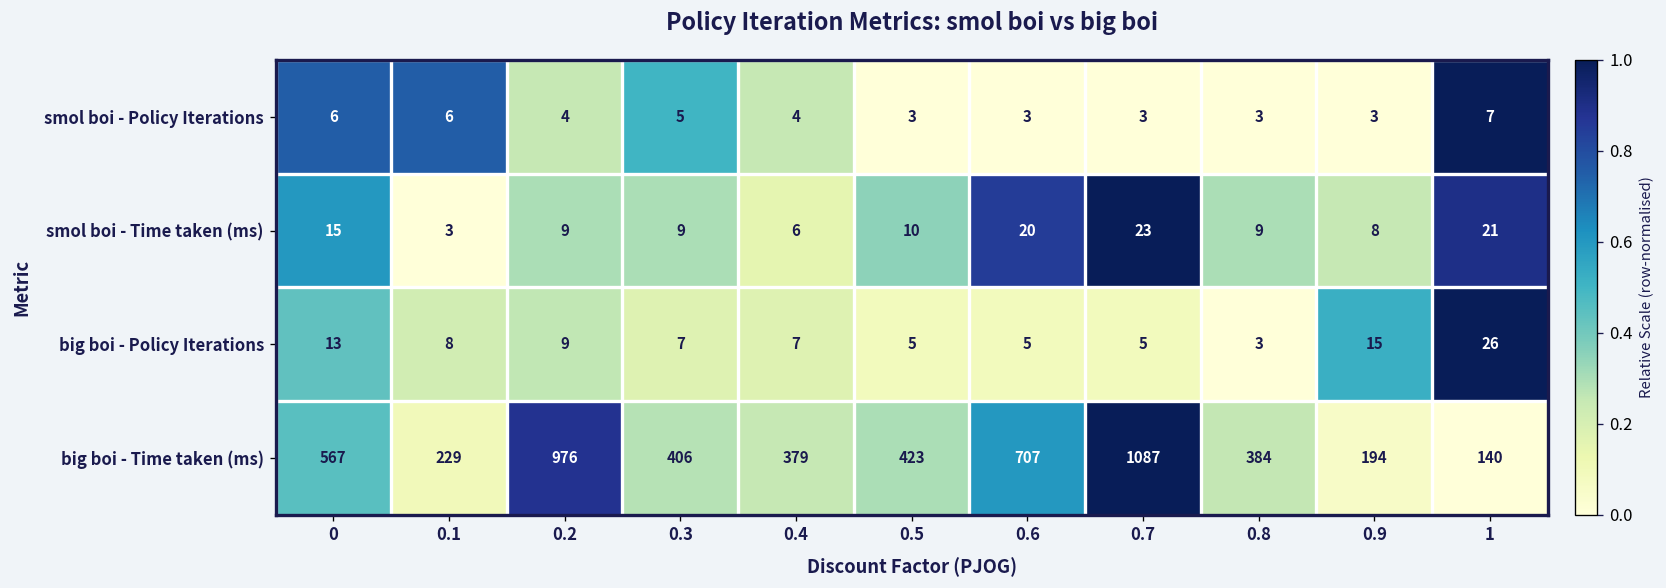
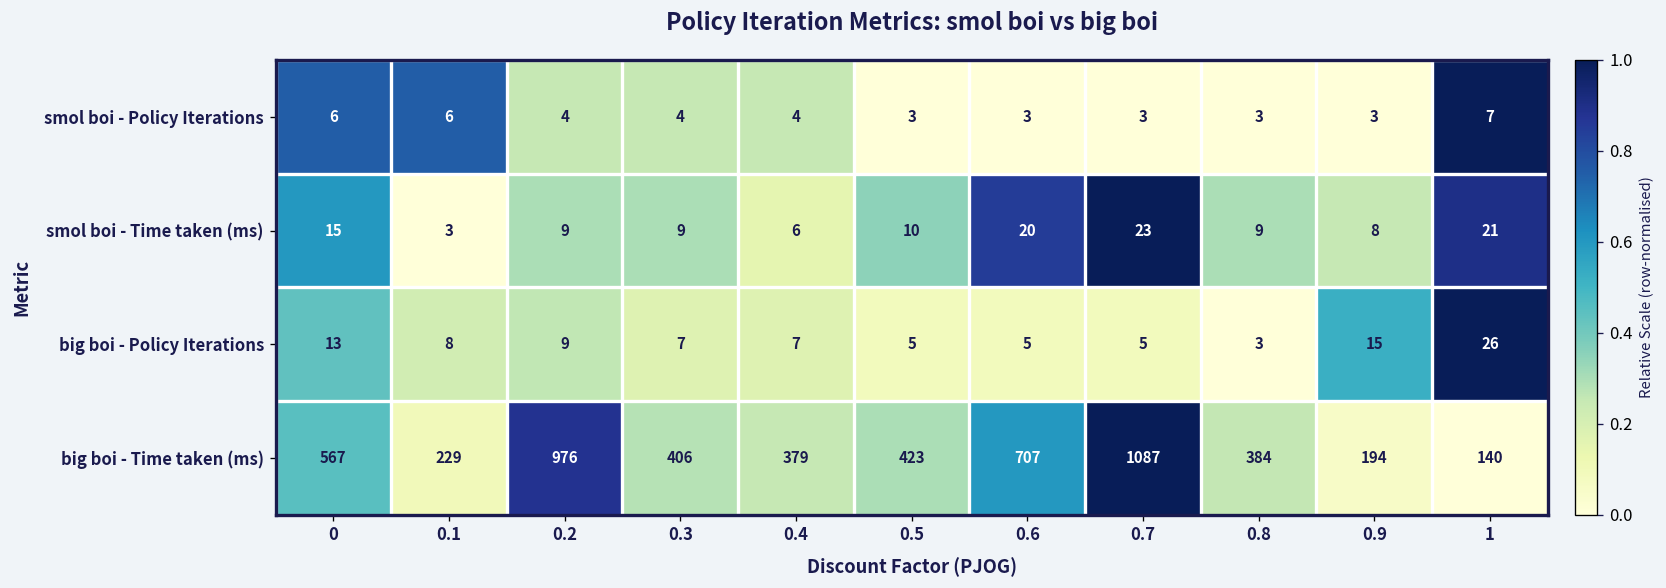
  {
    "smol boi - Policy Iterations": {
      "0": 6,
      "0.1": 6,
      "0.2": 4,
-     "0.3": 5,
+     "0.3": 4,
      "0.4": 4,
      "0.5": 3,
      "0.6": 3,
      "0.7": 3,
      "0.8": 3,
      "0.9": 3,
      "1": 7
    },
    "smol boi - Time taken (ms)": {
      "0": 15,
      "0.1": 3,
      "0.2": 9,
      "0.3": 9,
      "0.4": 6,
      "0.5": 10,
      "0.6": 20,
      "0.7": 23,
      "0.8": 9,
      "0.9": 8,
      "1": 21
    },
    "big boi - Policy Iterations": {
      "0": 13,
      "0.1": 8,
      "0.2": 9,
      "0.3": 7,
      "0.4": 7,
      "0.5": 5,
      "0.6": 5,
      "0.7": 5,
      "0.8": 3,
      "0.9": 15,
      "1": 26
    },
    "big boi - Time taken (ms)": {
      "0": 567,
      "0.1": 229,
      "0.2": 976,
      "0.3": 406,
      "0.4": 379,
      "0.5": 423,
      "0.6": 707,
      "0.7": 1087,
      "0.8": 384,
      "0.9": 194,
      "1": 140
    }
  }
